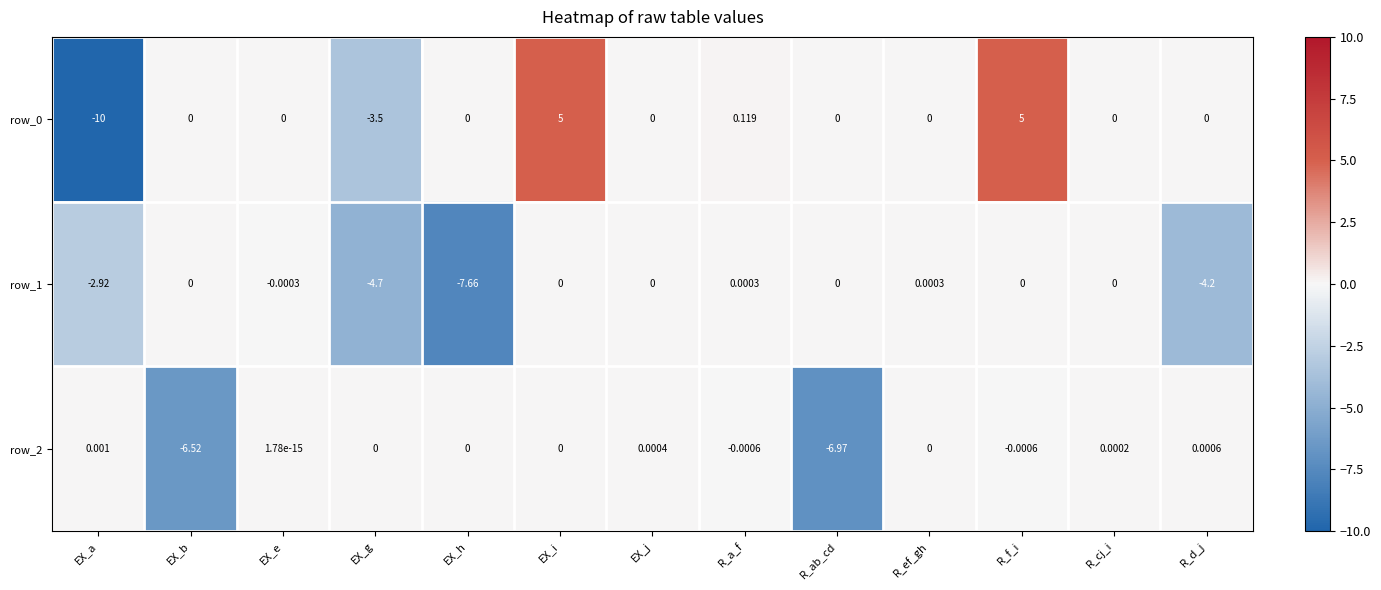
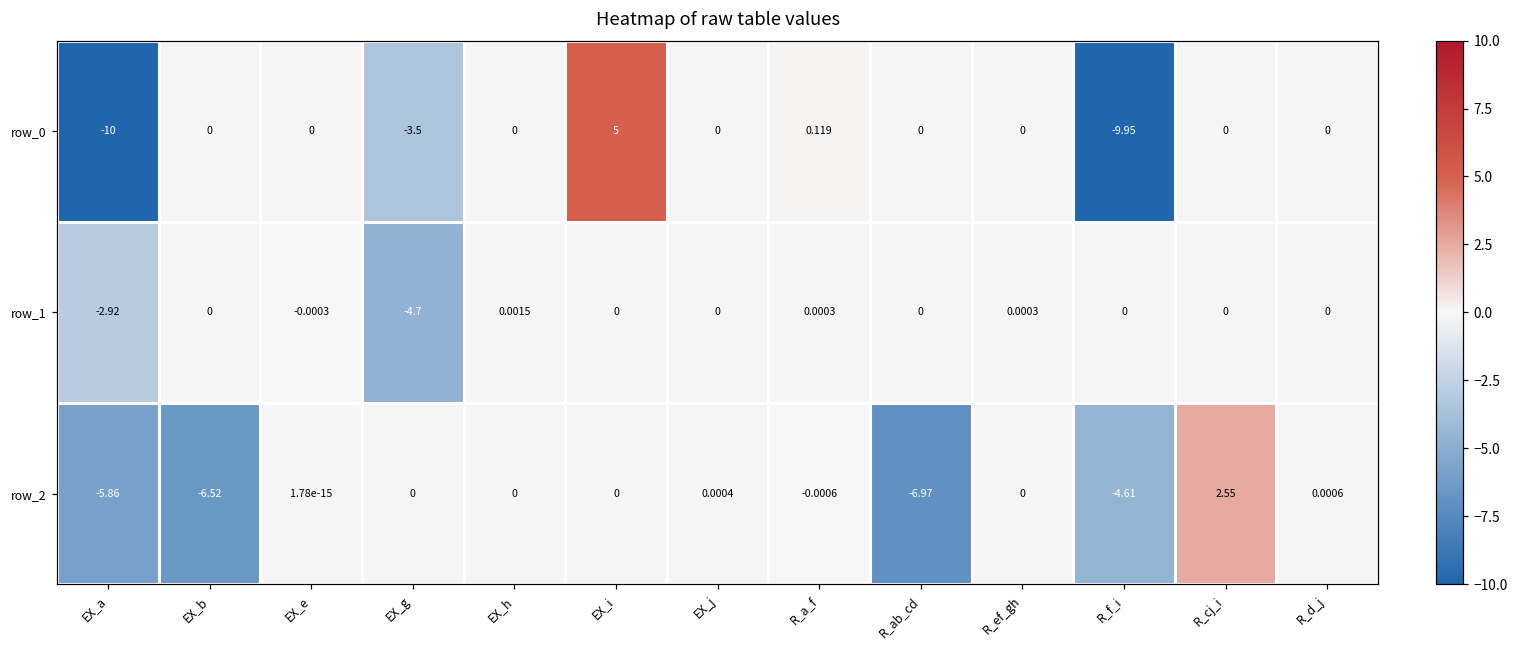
  {
    "row_0": {
      "EX_a": "-10",
      "EX_b": "0",
      "EX_e": "0",
      "EX_g": "-3.5",
      "EX_h": "0",
      "EX_i": "5",
      "EX_j": "0",
      "R_a_f": "0.119",
      "R_ab_cd": "0",
      "R_ef_gh": "0",
-     "R_f_i": "5",
+     "R_f_i": "-9.95",
      "R_cj_i": "0",
      "R_d_j": "0"
    },
    "row_1": {
      "EX_a": "-2.92",
      "EX_b": "0",
      "EX_e": "-0.0003",
      "EX_g": "-4.7",
-     "EX_h": "-7.66",
+     "EX_h": "0.0015",
      "EX_i": "0",
      "EX_j": "0",
      "R_a_f": "0.0003",
      "R_ab_cd": "0",
      "R_ef_gh": "0.0003",
      "R_f_i": "0",
      "R_cj_i": "0",
-     "R_d_j": "-4.2"
+     "R_d_j": "0"
    },
    "row_2": {
-     "EX_a": "0.001",
+     "EX_a": "-5.86",
      "EX_b": "-6.52",
      "EX_e": "1.78e-15",
      "EX_g": "0",
      "EX_h": "0",
      "EX_i": "0",
      "EX_j": "0.0004",
      "R_a_f": "-0.0006",
      "R_ab_cd": "-6.97",
      "R_ef_gh": "0",
-     "R_f_i": "-0.0006",
-     "R_cj_i": "0.0002",
+     "R_f_i": "-4.61",
+     "R_cj_i": "2.55",
      "R_d_j": "0.0006"
    }
  }
